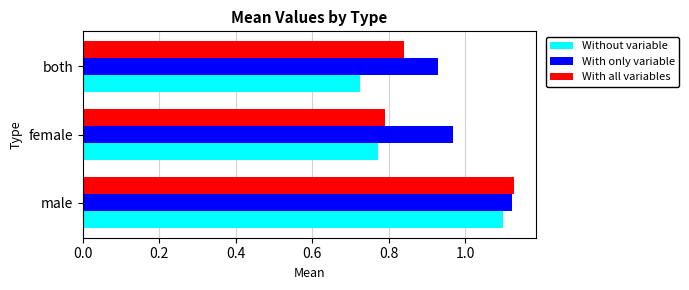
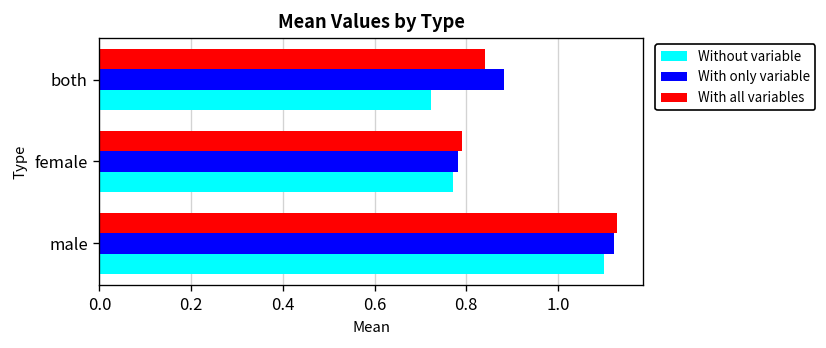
  {
    "Without variable": {
      "both": 0.72,
      "female": 0.77,
      "male": 1.10
    },
    "With only variable": {
-     "both": 0.93,
-     "female": 0.97,
+     "both": 0.88,
+     "female": 0.78,
      "male": 1.12
    },
    "With all variables": {
      "both": 0.84,
      "female": 0.79,
      "male": 1.13
    }
  }
